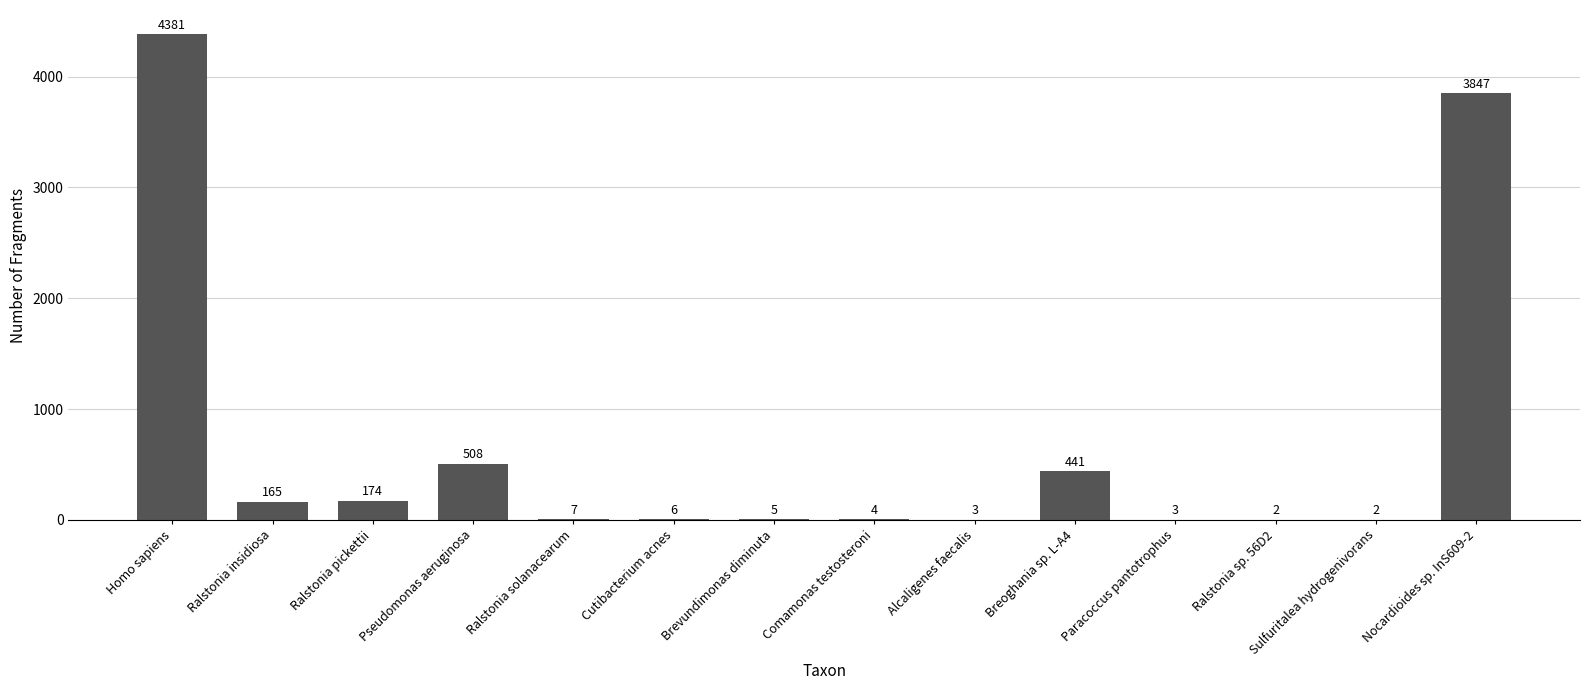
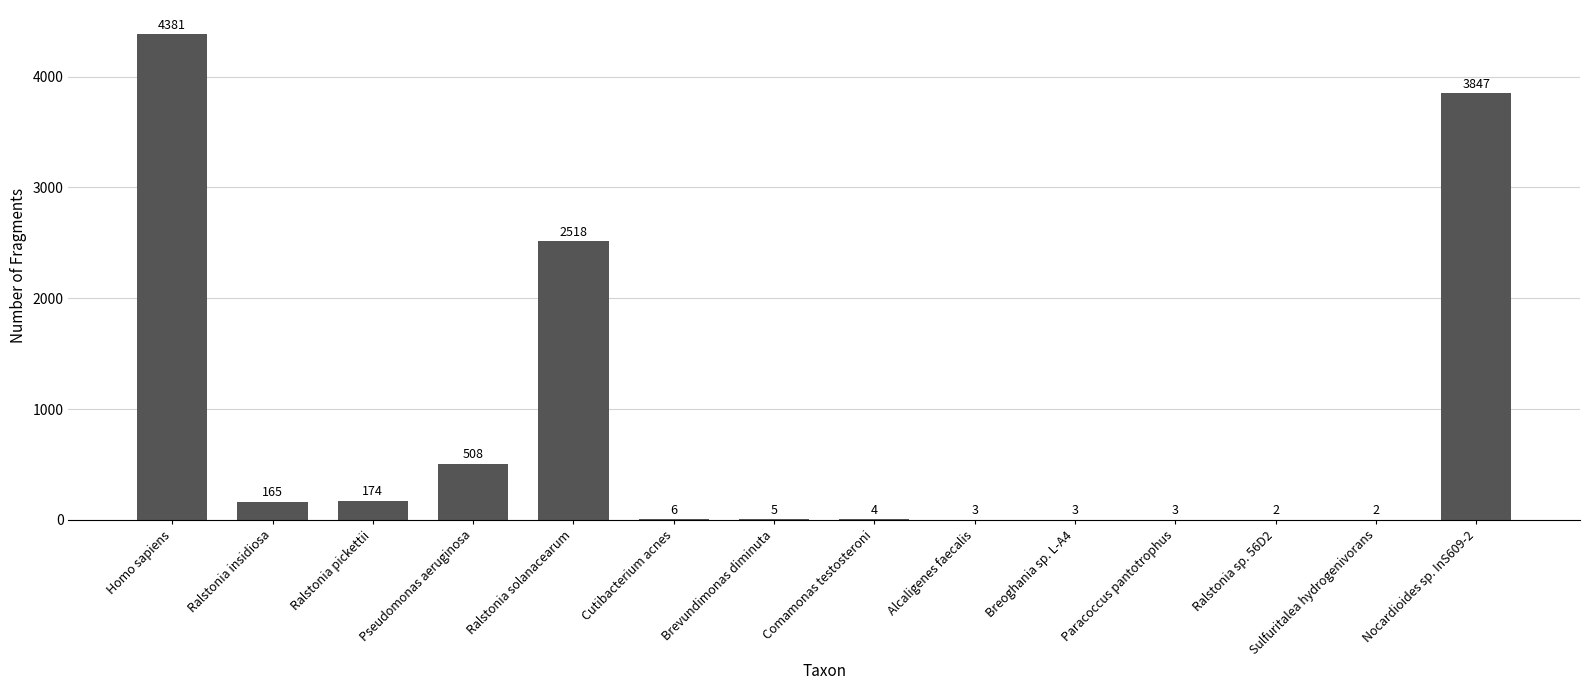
  {
    "Homo sapiens": 4381,
    "Ralstonia insidiosa": 165,
    "Ralstonia pickettii": 174,
    "Pseudomonas aeruginosa": 508,
-   "Ralstonia solanacearum": 7,
+   "Ralstonia solanacearum": 2518,
    "Cutibacterium acnes": 6,
    "Brevundimonas diminuta": 5,
    "Comamonas testosteroni": 4,
    "Alcaligenes faecalis": 3,
-   "Breoghania sp. L-A4": 441,
+   "Breoghania sp. L-A4": 3,
    "Paracoccus pantotrophus": 3,
    "Ralstonia sp. 56D2": 2,
    "Sulfuritalea hydrogenivorans": 2,
    "Nocardioides sp. InS609-2": 3847
  }
